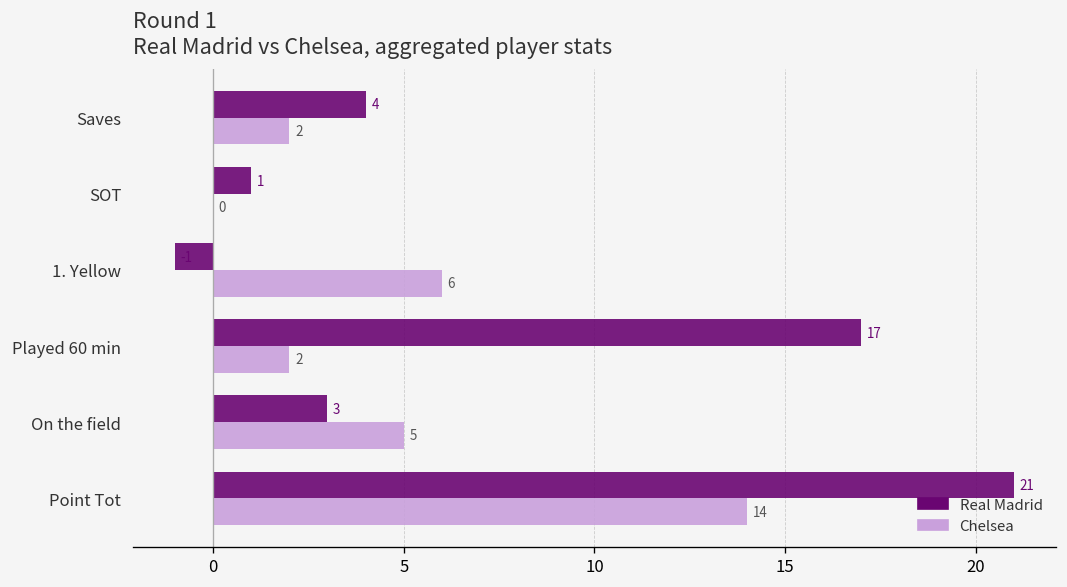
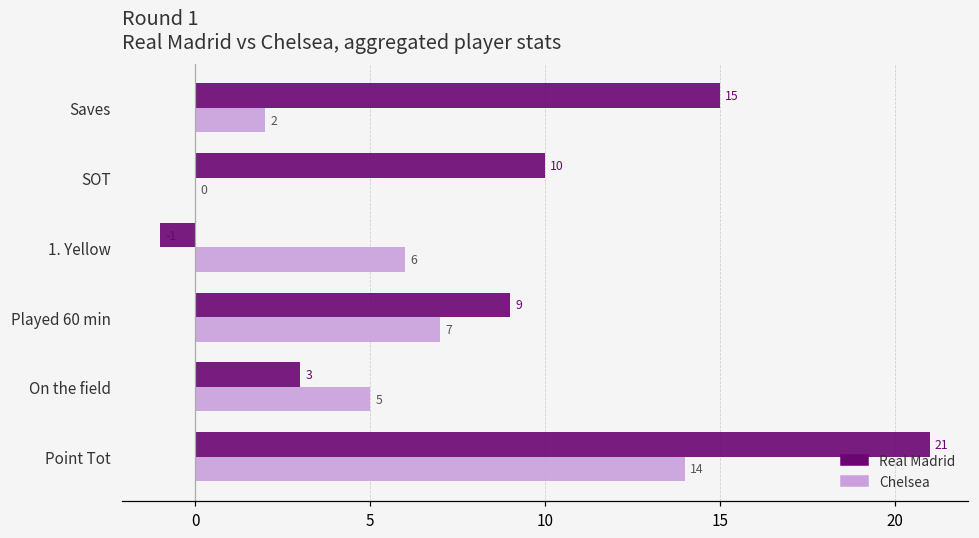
  {
    "Real Madrid": {
-     "Saves": 4,
-     "SOT": 1,
-     "Played 60 min": 17,
+     "Saves": 15,
+     "SOT": 10,
+     "Played 60 min": 9,
      "On the field": 3,
      "Point Tot": 21
    },
    "Chelsea": {
      "Saves": 2,
      "SOT": 0,
      "1. Yellow": 6,
-     "Played 60 min": 2,
+     "Played 60 min": 7,
      "On the field": 5,
      "Point Tot": 14
    }
  }
